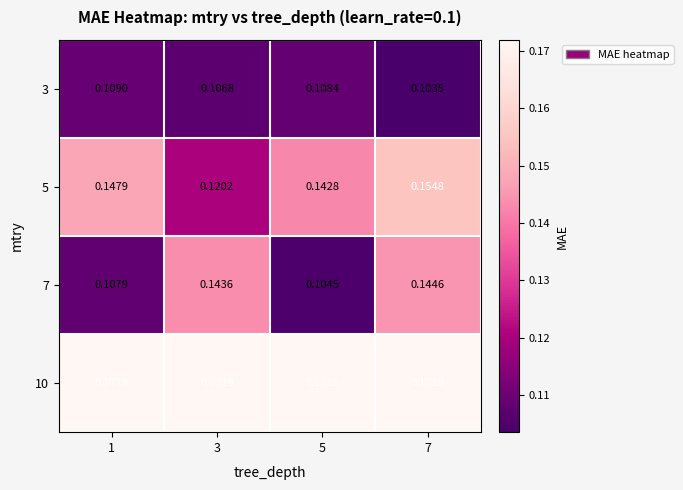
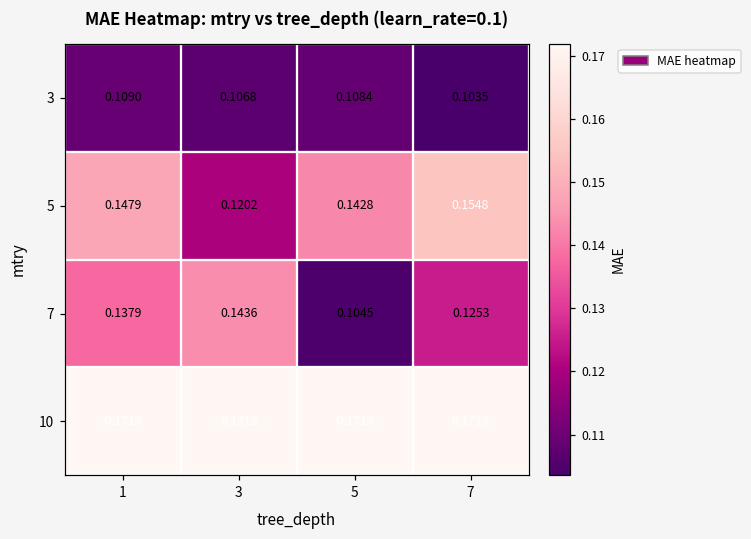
  {
    "3": {
      "1": 0.1090,
      "3": 0.1068,
      "5": 0.1084,
      "7": 0.1035
    },
    "5": {
      "1": 0.1479,
      "3": 0.1202,
      "5": 0.1428,
      "7": 0.1548
    },
    "7": {
-     "1": 0.1079,
+     "1": 0.1379,
      "3": 0.1436,
      "5": 0.1045,
-     "7": 0.1446
+     "7": 0.1253
    }
  }
